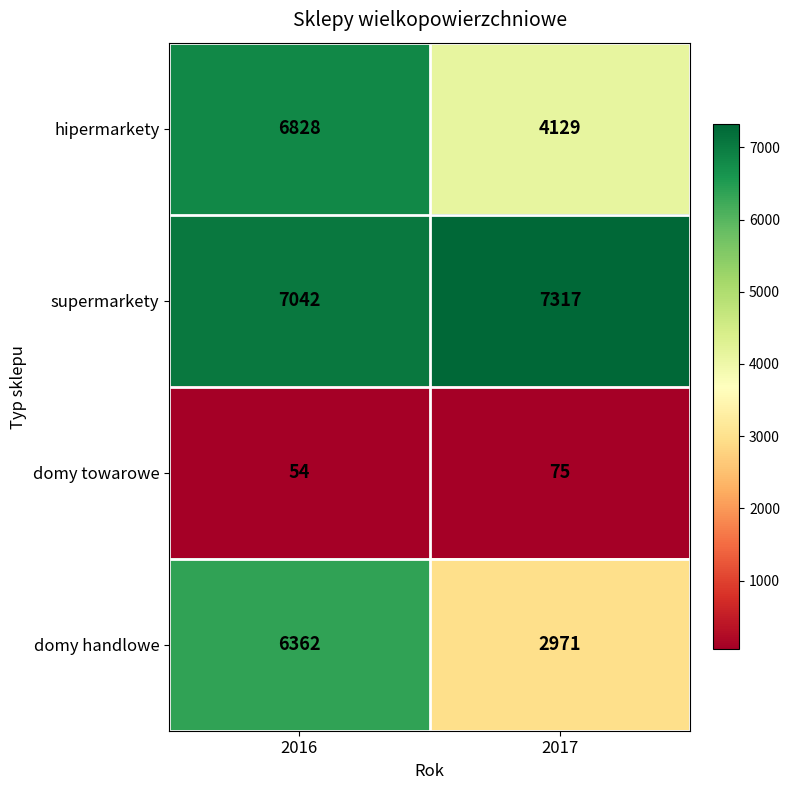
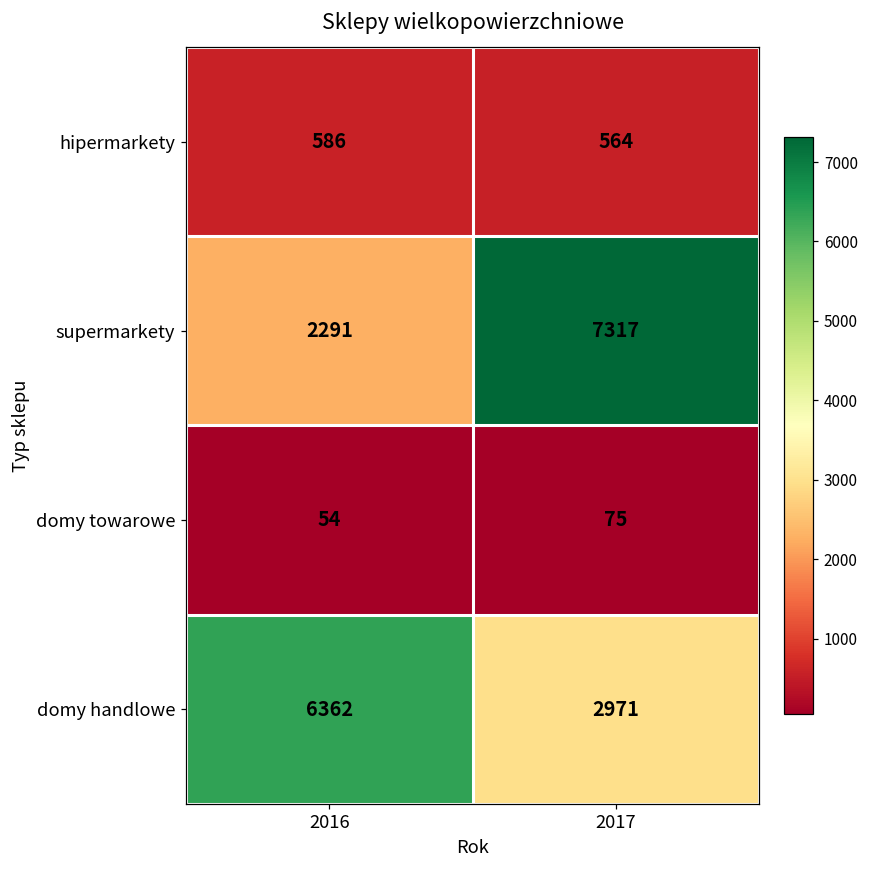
  {
    "hipermarkety": {
-     "2016": 6828,
-     "2017": 4129
+     "2016": 586,
+     "2017": 564
    },
    "supermarkety": {
-     "2016": 7042,
+     "2016": 2291,
      "2017": 7317
    },
    "domy towarowe": {
      "2016": 54,
      "2017": 75
    },
    "domy handlowe": {
      "2016": 6362,
      "2017": 2971
    }
  }
